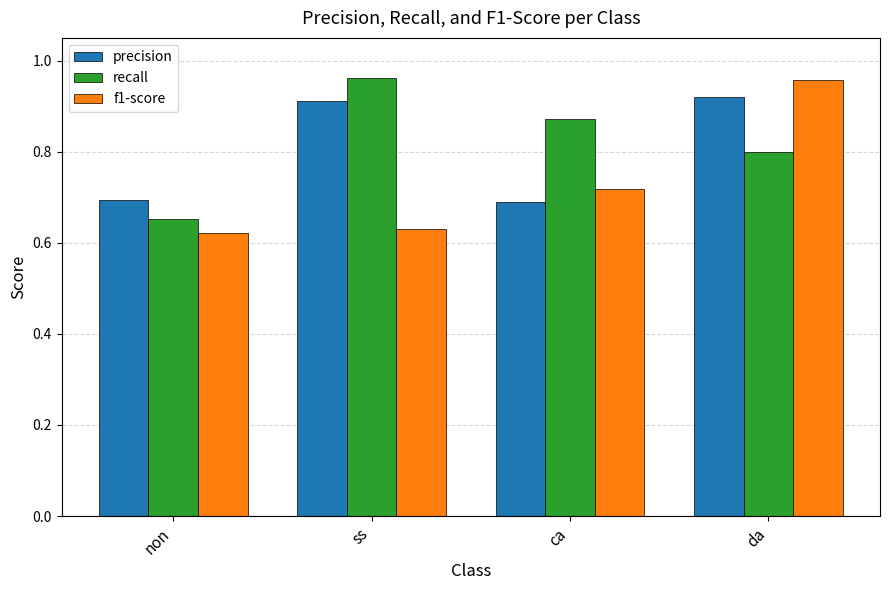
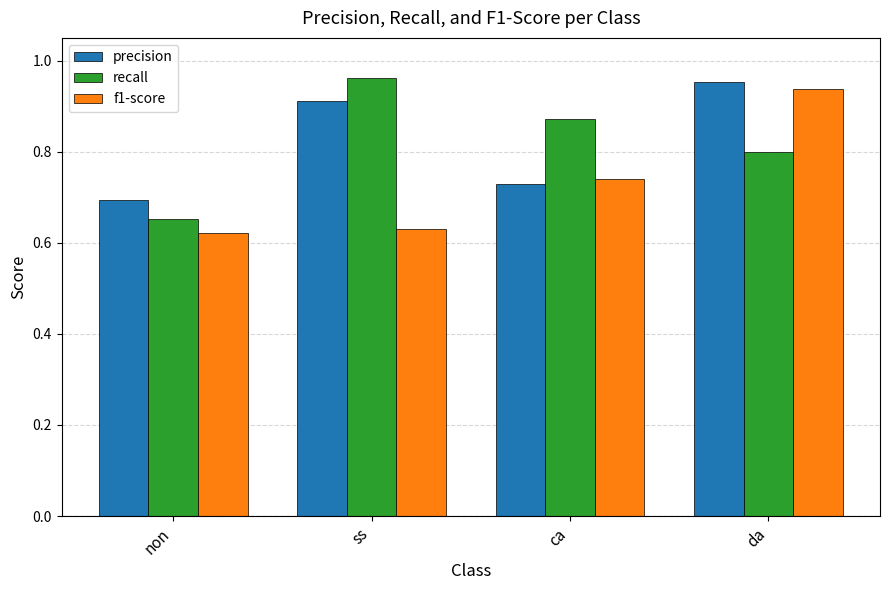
  {
    "precision": {
      "non": 0.69,
      "ss": 0.91,
-     "ca": 0.69,
-     "da": 0.92
+     "ca": 0.73,
+     "da": 0.95
    },
    "recall": {
      "non": 0.65,
      "ss": 0.96,
      "ca": 0.87,
      "da": 0.80
    },
    "f1-score": {
      "non": 0.62,
      "ss": 0.63,
-     "ca": 0.72,
-     "da": 0.96
+     "ca": 0.74,
+     "da": 0.94
    }
  }
